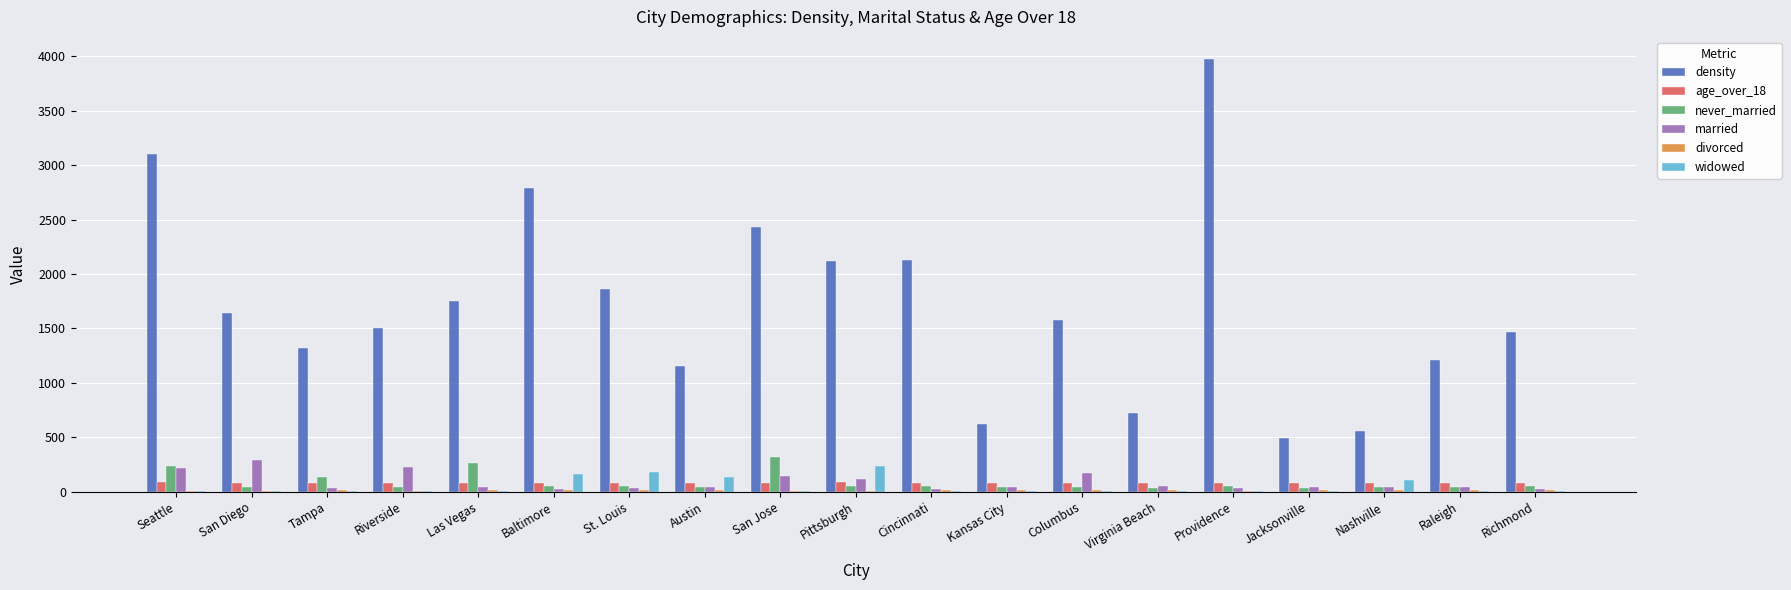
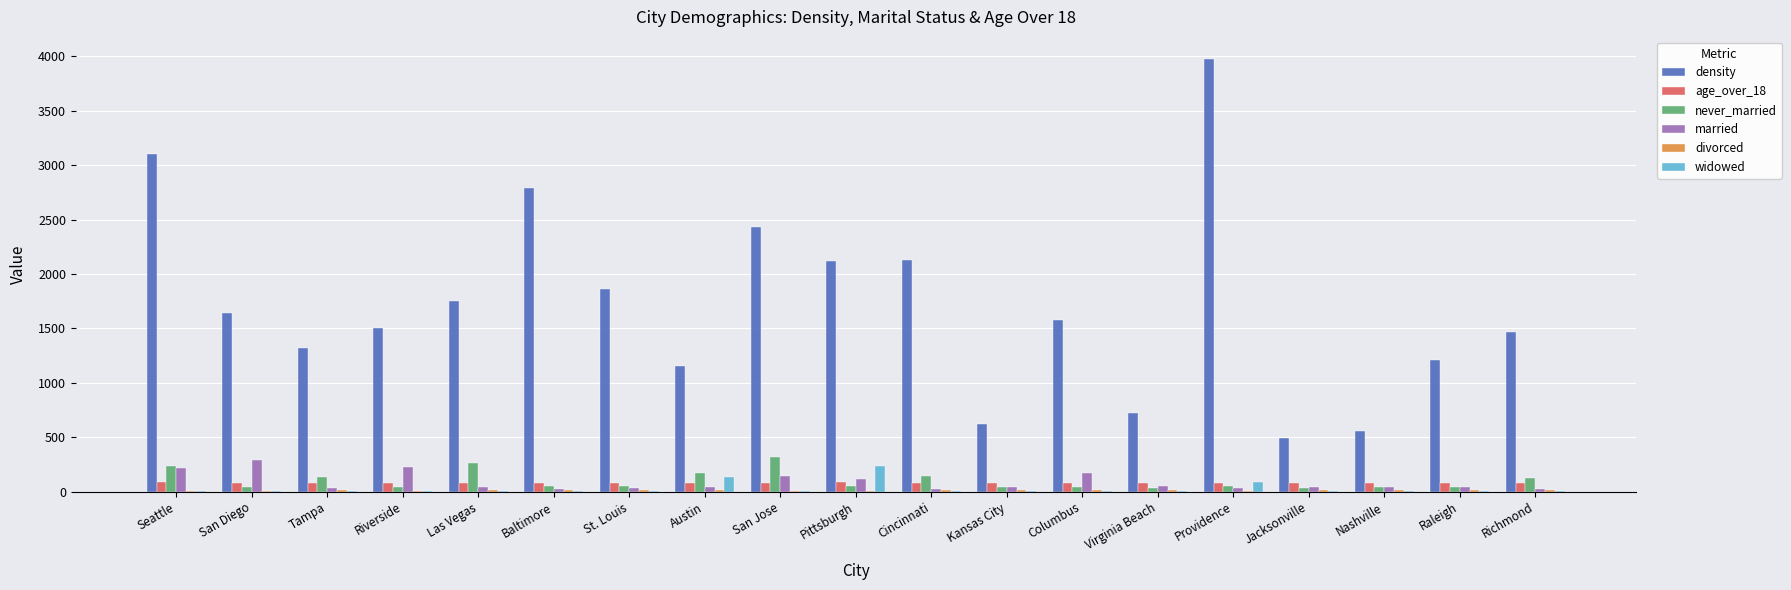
  {
    "density": {
      "Seattle": 3100,
      "San Diego": 1640,
      "Tampa": 1320,
      "Riverside": 1500,
      "Las Vegas": 1760,
      "Baltimore": 2790,
      "St. Louis": 1860,
      "Austin": 1150,
      "San Jose": 2430,
      "Pittsburgh": 2120,
      "Cincinnati": 2130,
      "Kansas City": 620,
      "Columbus": 1580,
      "Virginia Beach": 720,
      "Providence": 3980,
      "Jacksonville": 490,
      "Nashville": 560,
      "Raleigh": 1210,
      "Richmond": 1460
    },
    "never_married": {
      "Seattle": 240,
      "San Diego": 40,
      "Tampa": 140,
      "Riverside": 40,
      "Las Vegas": 260,
      "Baltimore": 50,
      "St. Louis": 50,
-     "Austin": 40,
+     "Austin": 170,
      "San Jose": 320,
      "Pittsburgh": 50,
-     "Cincinnati": 50,
+     "Cincinnati": 140,
      "Kansas City": 40,
      "Columbus": 50,
      "Virginia Beach": 30,
      "Providence": 50,
      "Jacksonville": 40,
      "Nashville": 40,
      "Raleigh": 40,
-     "Richmond": 50
+     "Richmond": 130
    },
    "married": {
      "Seattle": 220,
      "San Diego": 290,
      "Tampa": 40,
      "Riverside": 220,
      "Las Vegas": 40,
      "Baltimore": 30,
      "St. Louis": 30,
      "Austin": 40,
      "San Jose": 140,
      "Pittsburgh": 110,
      "Cincinnati": 30,
      "Kansas City": 40,
      "Columbus": 170,
      "Virginia Beach": 50,
      "Providence": 30,
      "Jacksonville": 40,
      "Nashville": 40,
      "Raleigh": 40,
      "Richmond": 30
    },
    "widowed": {
-     "Baltimore": 170,
-     "St. Louis": 180,
+     "Baltimore": 10,
+     "St. Louis": 10,
      "Austin": 140,
      "Pittsburgh": 240,
-     "Providence": 0,
-     "Nashville": 110
+     "Providence": 90,
+     "Nashville": 0
    }
  }
